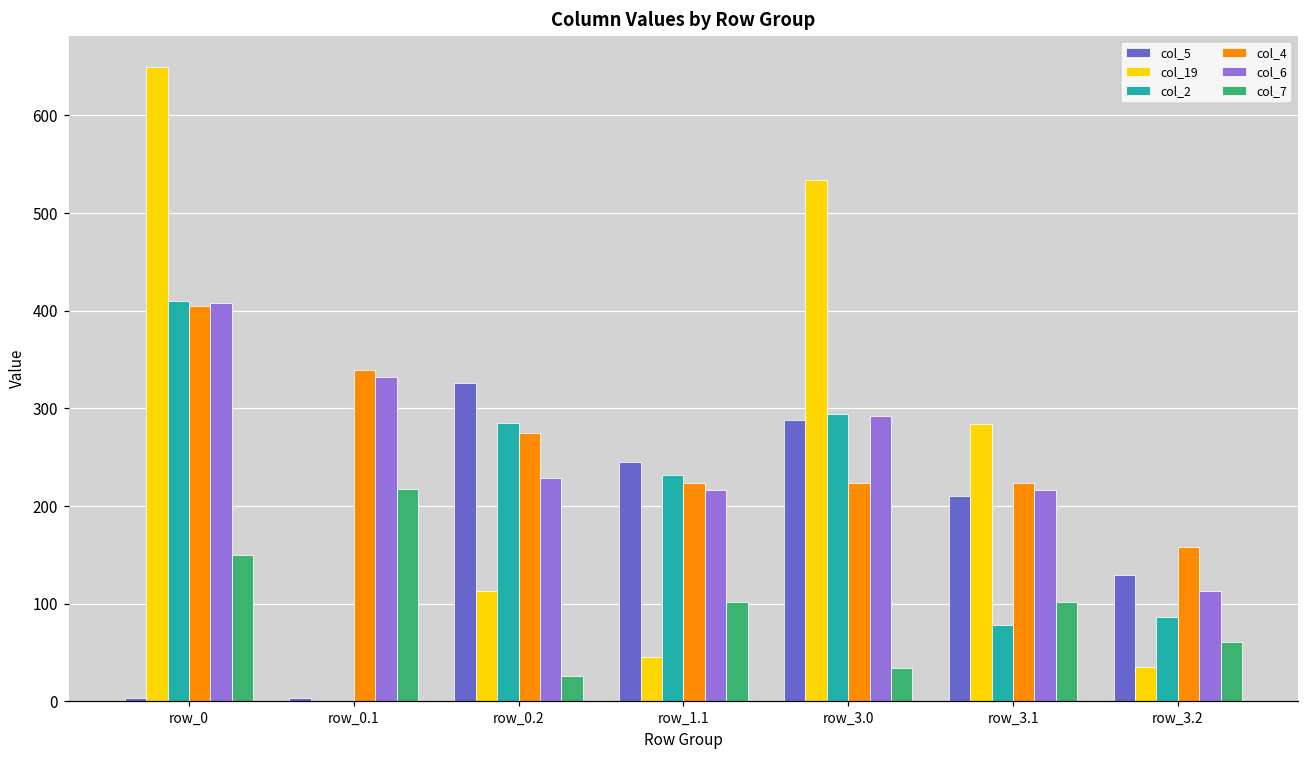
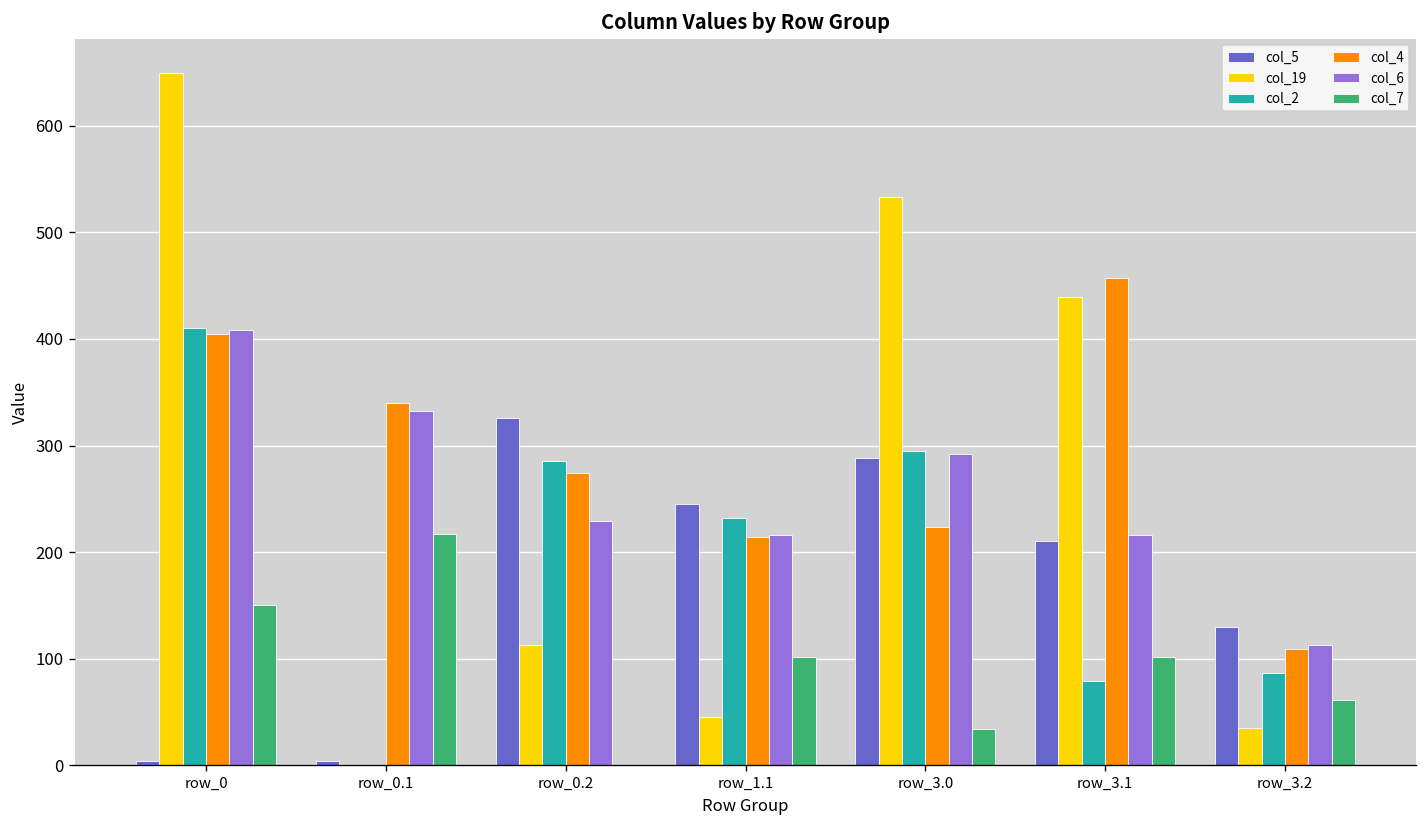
  {
    "col_19": {
      "row_0": 650,
      "row_0.2": 110,
      "row_1.1": 50,
      "row_3.0": 530,
-     "row_3.1": 280,
+     "row_3.1": 440,
      "row_3.2": 40
    },
    "col_2": {
      "row_0": 410,
      "row_0.1": 0,
      "row_0.2": 290,
      "row_1.1": 230,
      "row_3.0": 290,
      "row_3.1": 80,
      "row_3.2": 90
    },
    "col_4": {
      "row_0": 400,
      "row_0.1": 340,
      "row_0.2": 270,
-     "row_1.1": 220,
+     "row_1.1": 210,
      "row_3.0": 220,
-     "row_3.1": 220,
-     "row_3.2": 160
+     "row_3.1": 460,
+     "row_3.2": 110
    },
    "col_7": {
      "row_0": 150,
      "row_0.1": 220,
-     "row_0.2": 30,
+     "row_0.2": 0,
      "row_1.1": 100,
      "row_3.0": 30,
      "row_3.1": 100,
      "row_3.2": 60
    }
  }
